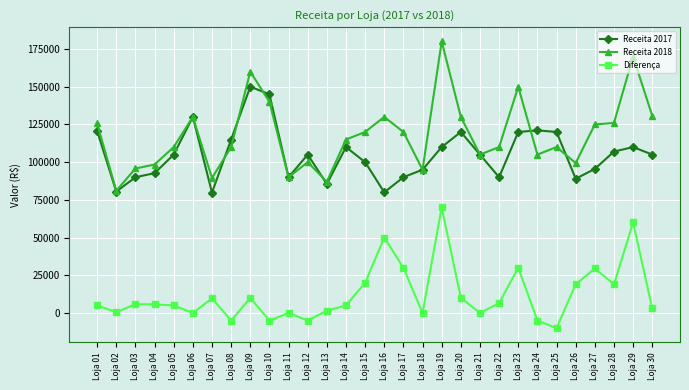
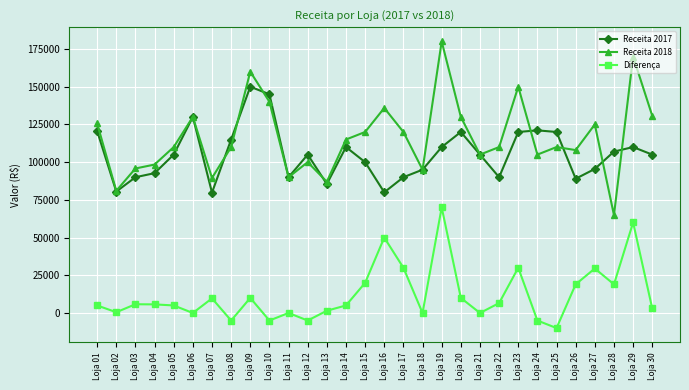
  {
    "Receita 2017": {
      "Loja 01": 121000,
      "Loja 03": 90000,
      "Loja 04": 93000,
      "Loja 05": 105000,
      "Loja 07": 80000,
      "Loja 08": 115000,
      "Loja 09": 150000,
      "Loja 10": 145000,
      "Loja 12": 105000,
      "Loja 14": 110000,
      "Loja 15": 100000,
      "Loja 16": 80000,
      "Loja 17": 90000,
      "Loja 19": 110000,
      "Loja 20": 120000,
      "Loja 22": 90000,
      "Loja 23": 120000,
      "Loja 24": 121000,
      "Loja 25": 120000,
      "Loja 26": 89000,
      "Loja 27": 96000,
      "Loja 28": 107000,
      "Loja 29": 110000,
      "Loja 30": 105000
    },
    "Receita 2018": {
      "Loja 01": 126000,
      "Loja 03": 96000,
      "Loja 04": 98000,
      "Loja 05": 110000,
      "Loja 07": 90000,
      "Loja 08": 110000,
      "Loja 09": 160000,
      "Loja 10": 140000,
      "Loja 12": 100000,
      "Loja 14": 115000,
      "Loja 15": 120000,
-     "Loja 16": 130000,
+     "Loja 16": 136000,
      "Loja 17": 120000,
      "Loja 19": 180000,
      "Loja 20": 130000,
      "Loja 22": 110000,
      "Loja 23": 150000,
      "Loja 24": 105000,
      "Loja 25": 110000,
-     "Loja 26": 99000,
+     "Loja 26": 108000,
      "Loja 27": 125000,
-     "Loja 28": 126000,
+     "Loja 28": 65000,
      "Loja 30": 131000
    },
    "Diferença": {
      "Loja 01": 5000,
      "Loja 02": 1000,
      "Loja 03": 6000,
      "Loja 04": 6000,
      "Loja 05": 5000,
      "Loja 06": 0,
      "Loja 07": 10000,
      "Loja 08": -5000,
      "Loja 09": 10000,
      "Loja 10": -5000,
      "Loja 11": 0,
      "Loja 12": -5000,
      "Loja 13": 2000,
      "Loja 14": 5000,
      "Loja 15": 20000,
      "Loja 16": 50000,
      "Loja 17": 30000,
      "Loja 18": 0,
      "Loja 19": 70000,
      "Loja 20": 10000,
      "Loja 21": 0,
      "Loja 22": 7000,
      "Loja 23": 30000,
      "Loja 24": -5000,
      "Loja 25": -10000,
      "Loja 26": 19000,
      "Loja 27": 30000,
      "Loja 28": 19000,
      "Loja 29": 60000,
      "Loja 30": 3000
    }
  }
